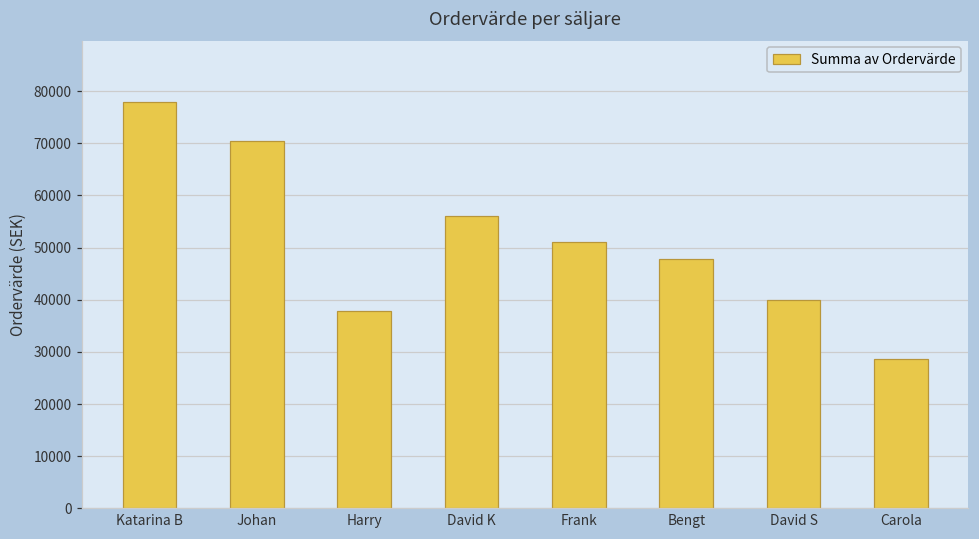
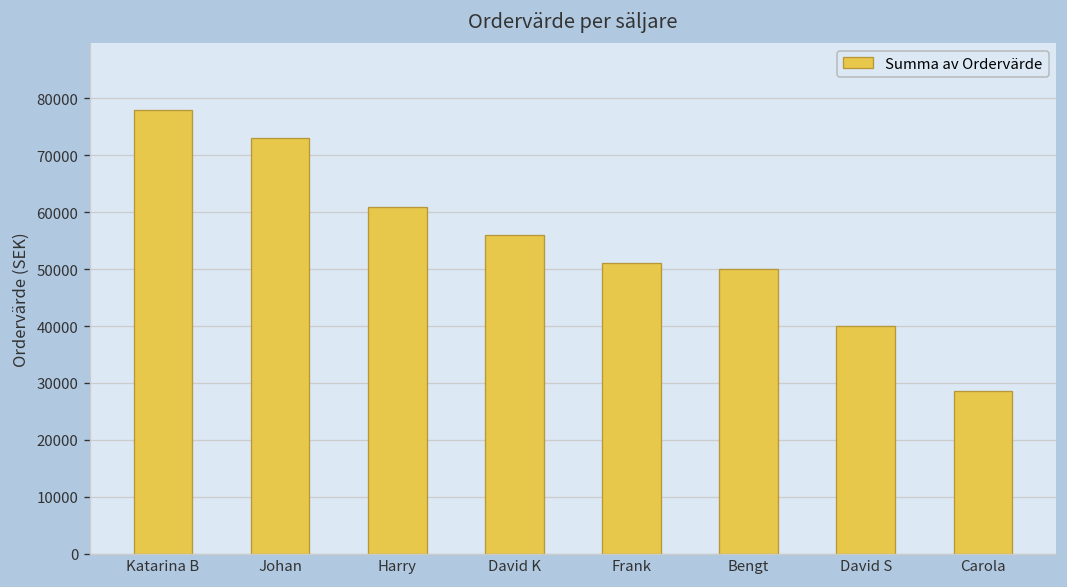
  {
    "Katarina B": 78000,
-   "Johan": 70000,
-   "Harry": 38000,
+   "Johan": 73000,
+   "Harry": 61000,
    "David K": 56000,
    "Frank": 51000,
-   "Bengt": 48000,
+   "Bengt": 50000,
    "David S": 40000,
    "Carola": 29000
  }
